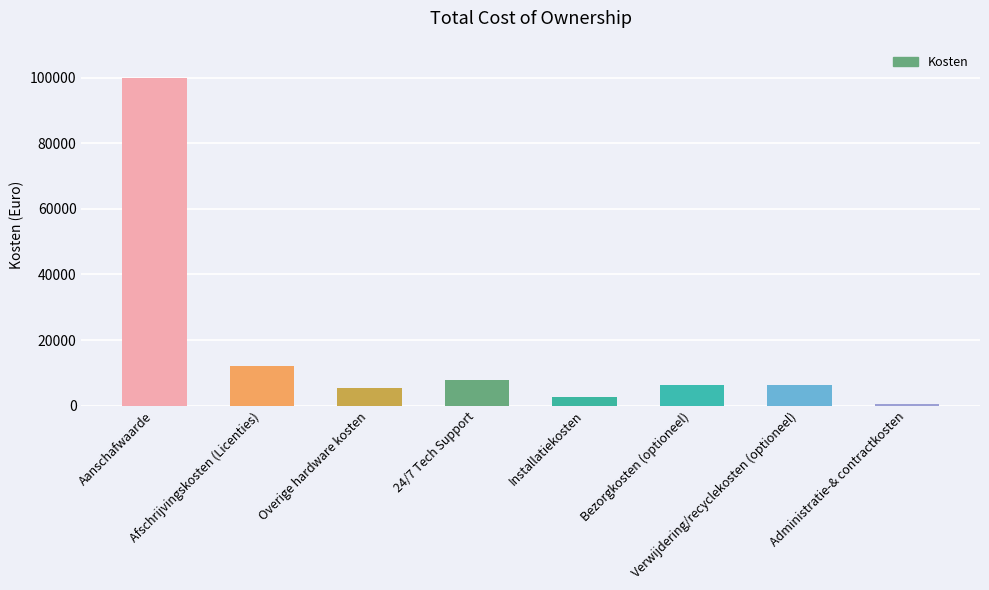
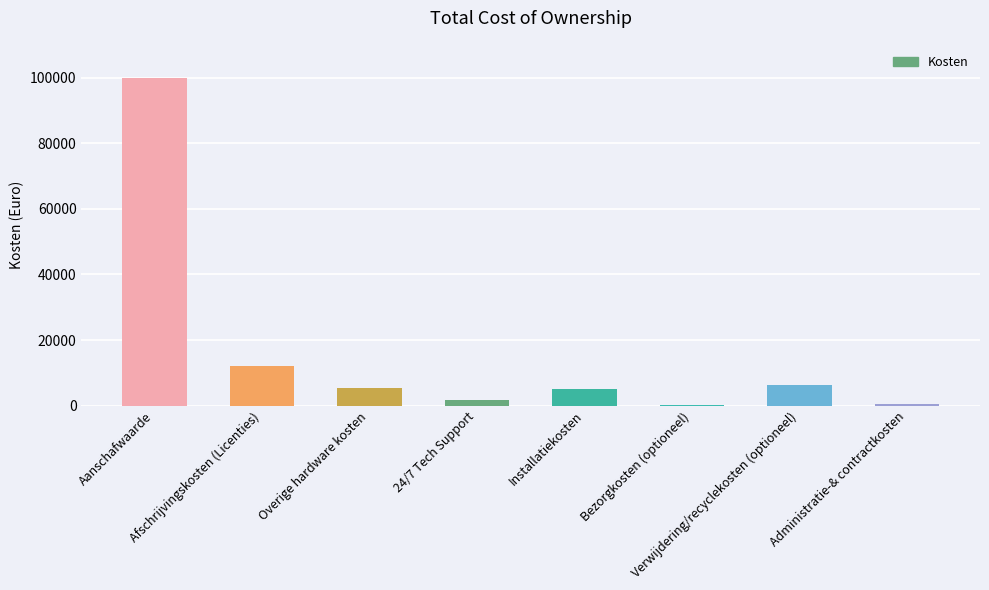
  {
    "Aanschafwaarde": 100000,
    "Afschrijvingskosten (Licenties)": 12000,
    "Overige hardware kosten": 5000,
-   "24/7 Tech Support": 8000,
-   "Installatiekosten": 3000,
-   "Bezorgkosten (optioneel)": 6000,
+   "24/7 Tech Support": 2000,
+   "Installatiekosten": 5000,
+   "Bezorgkosten (optioneel)": 0,
    "Verwijdering/recyclekosten (optioneel)": 6000
  }
